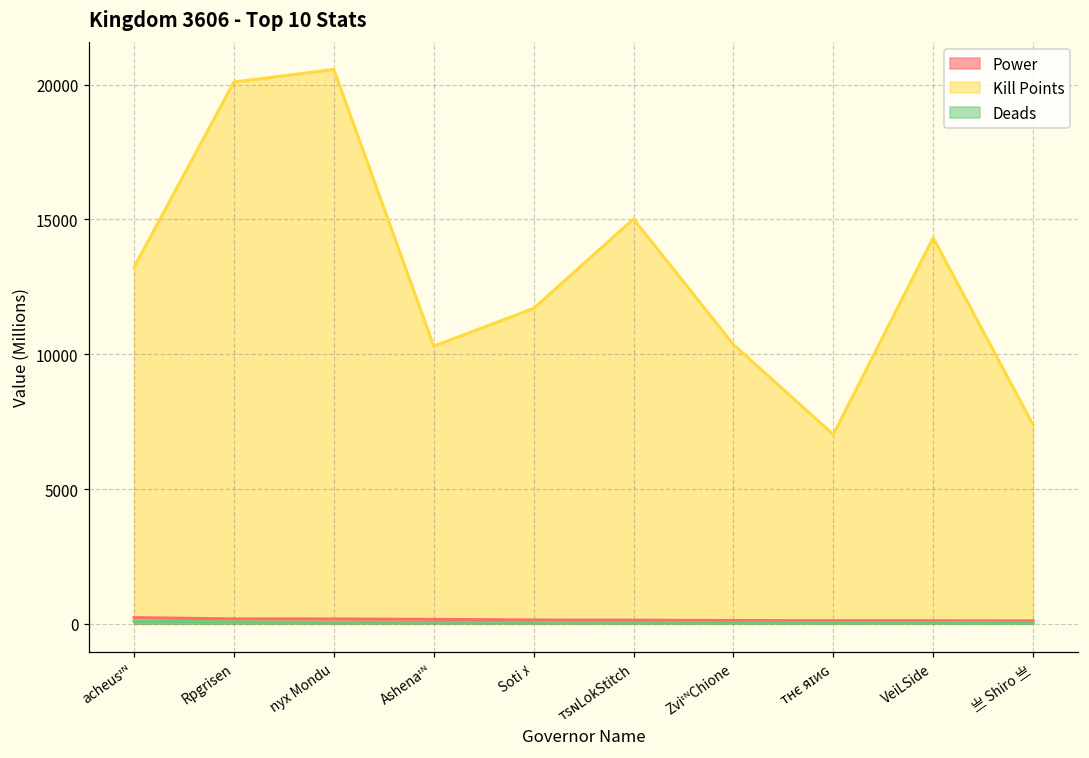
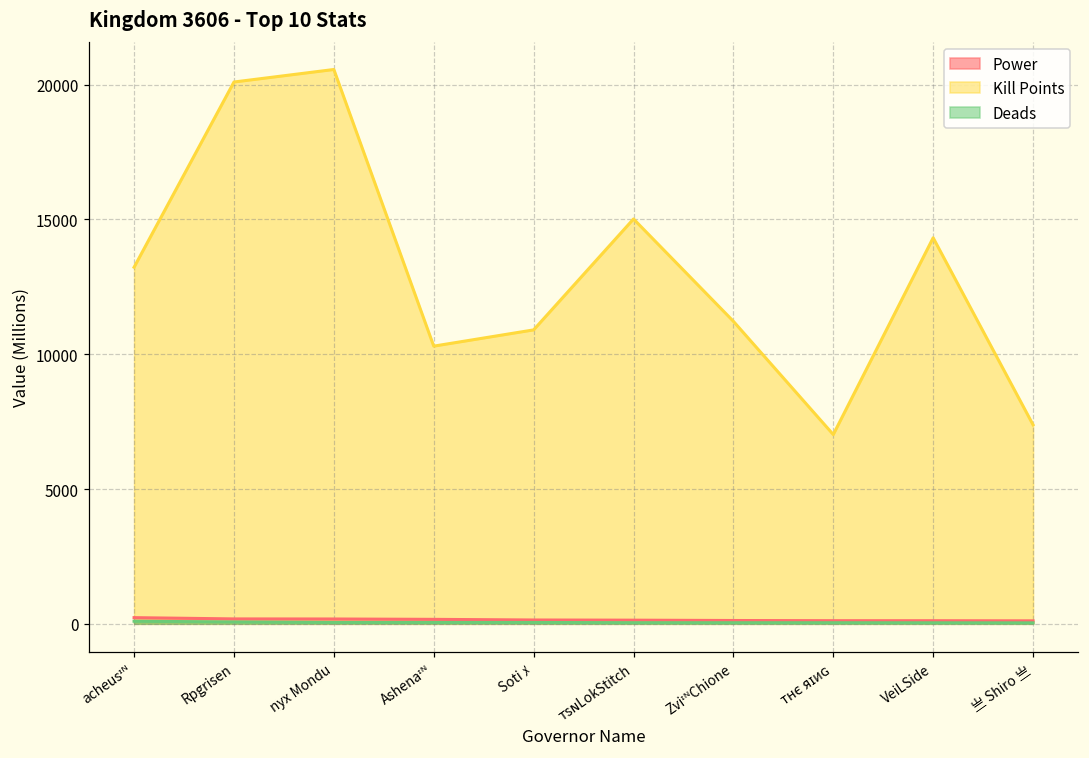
  {
    "Power": {
      "acheusᶦᴺ": 200,
      "Rpgrisen": 200,
      "nyx Mondu": 200,
      "Ashenaᶦᴺ": 200
    },
    "Kill Points": {
      "acheusᶦᴺ": 13200,
      "Rpgrisen": 20100,
      "nyx Mondu": 20600,
      "Ashenaᶦᴺ": 10300,
-     "Soti ﾒ": 11700,
+     "Soti ﾒ": 10900,
      "ᴛsɴLokStitch": 15000,
-     "ZviᶦᴺChione": 10400,
+     "ZviᶦᴺChione": 11200,
      "тнє яɪиɢ": 7000,
      "VeiLSide": 14300,
      "亗 Shiro 亗": 7400
    },
    "Deads": {
      "acheusᶦᴺ": 100,
      "Rpgrisen": 100,
      "nyx Mondu": 0,
      "Ashenaᶦᴺ": 0
    }
  }
